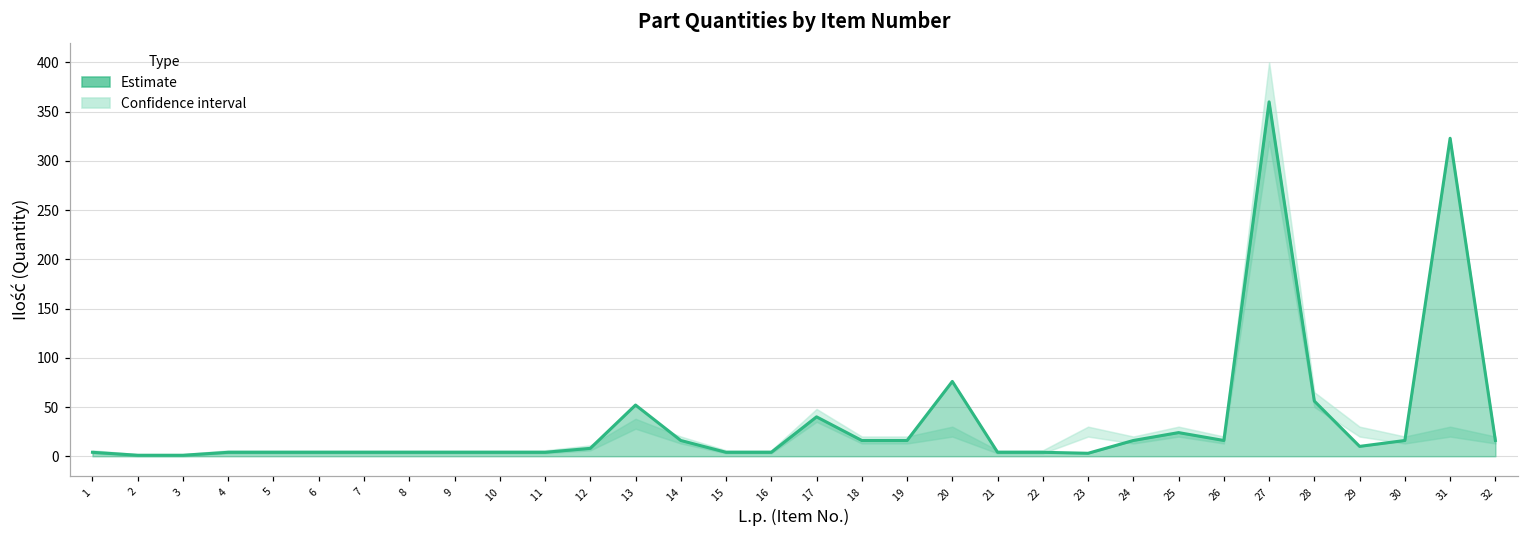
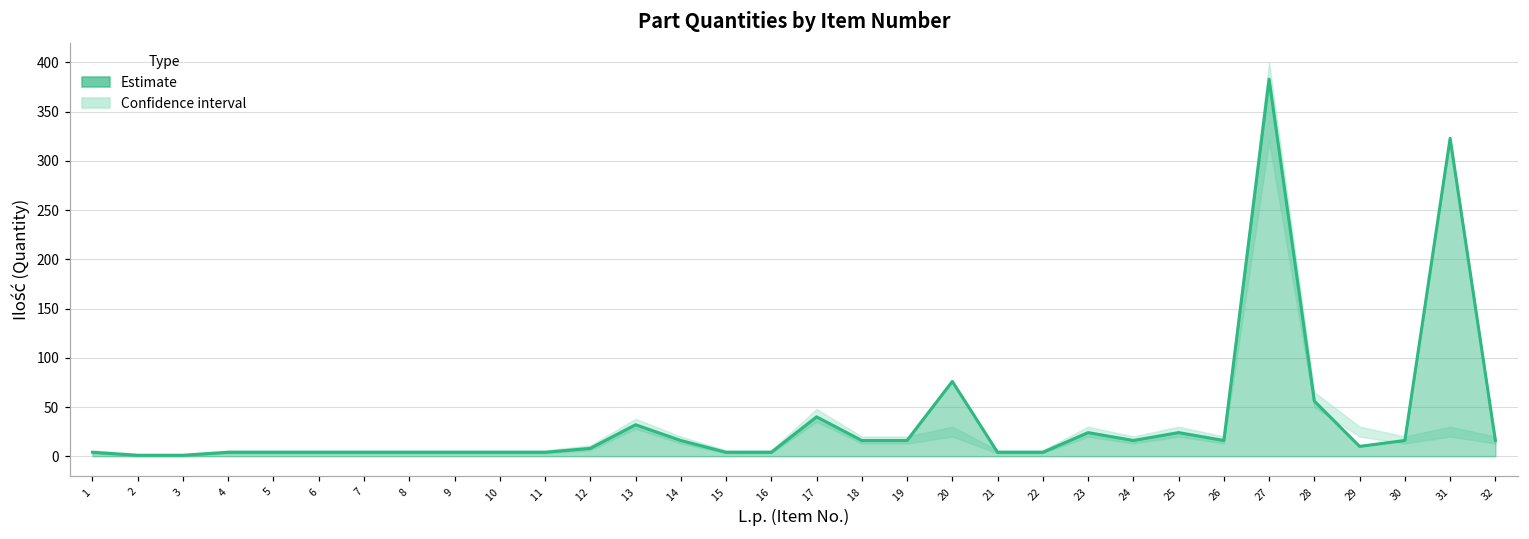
  {
    "Estimate": {
      "12": 10,
-     "13": 50,
+     "13": 30,
      "14": 20,
      "17": 40,
      "18": 20,
      "19": 20,
      "20": 80,
-     "23": 0,
+     "23": 20,
      "24": 20,
      "25": 20,
      "26": 20,
-     "27": 360,
+     "27": 380,
      "28": 60,
      "29": 10,
      "30": 20,
      "31": 320,
      "32": 20
    }
  }
